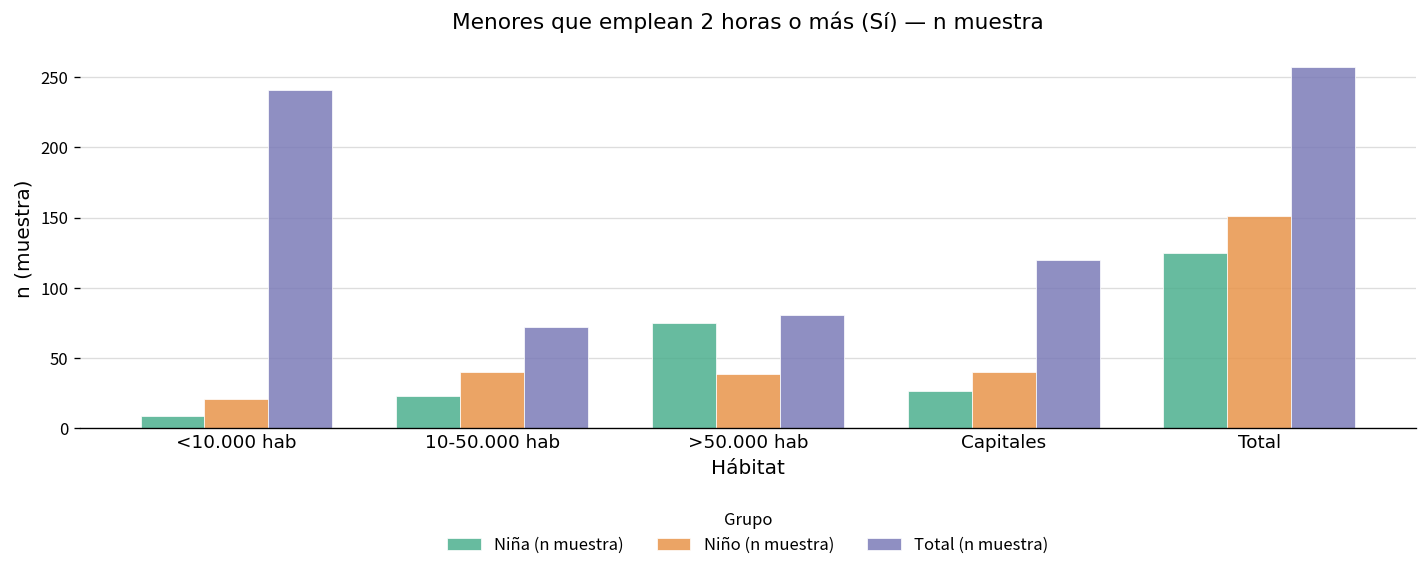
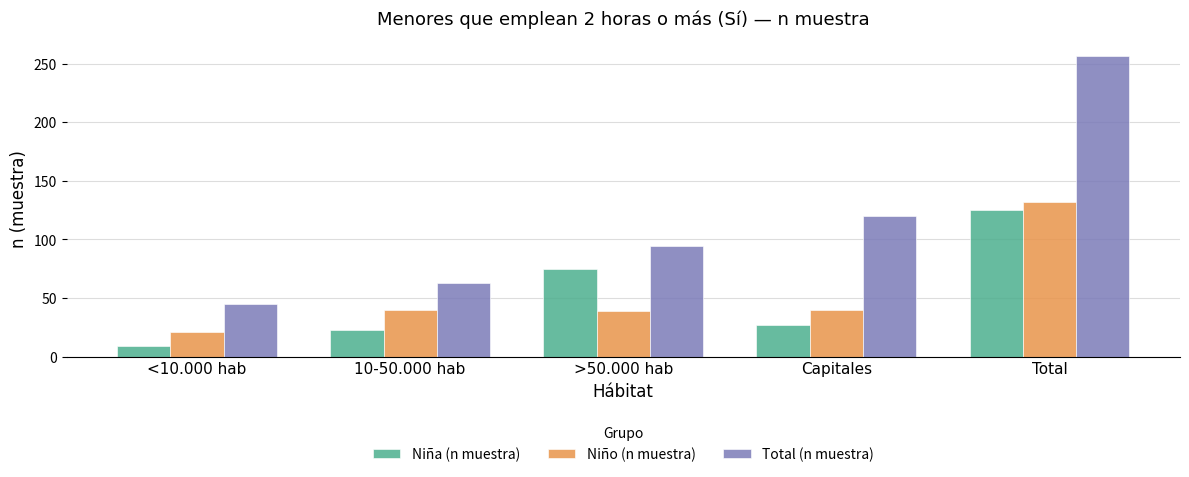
  {
    "Niña (n muestra)": {
      "<10.000 hab": 9,
      "10-50.000 hab": 23,
      ">50.000 hab": 75,
      "Capitales": 27,
      "Total": 125
    },
    "Niño (n muestra)": {
      "<10.000 hab": 21,
      "10-50.000 hab": 40,
      ">50.000 hab": 39,
      "Capitales": 40,
-     "Total": 151
+     "Total": 132
    },
    "Total (n muestra)": {
-     "<10.000 hab": 241,
-     "10-50.000 hab": 72,
-     ">50.000 hab": 81,
+     "<10.000 hab": 45,
+     "10-50.000 hab": 63,
+     ">50.000 hab": 94,
      "Capitales": 120,
      "Total": 257
    }
  }
